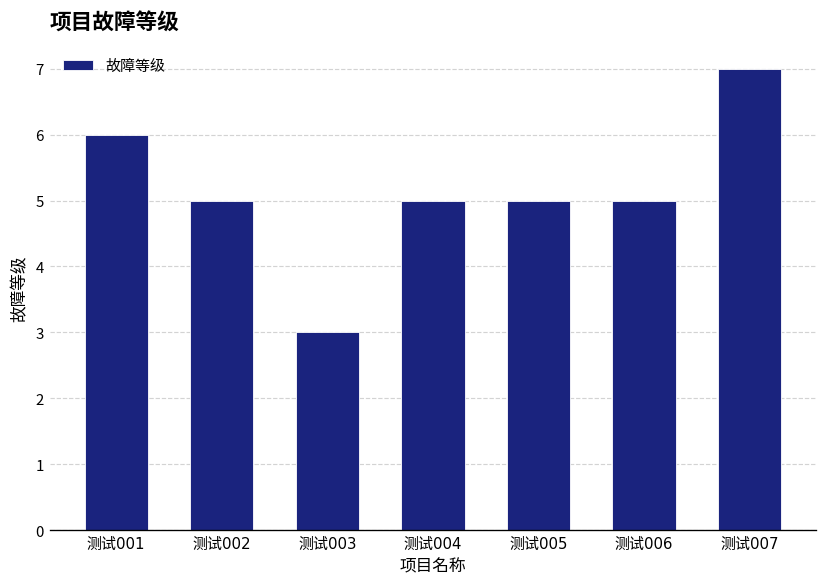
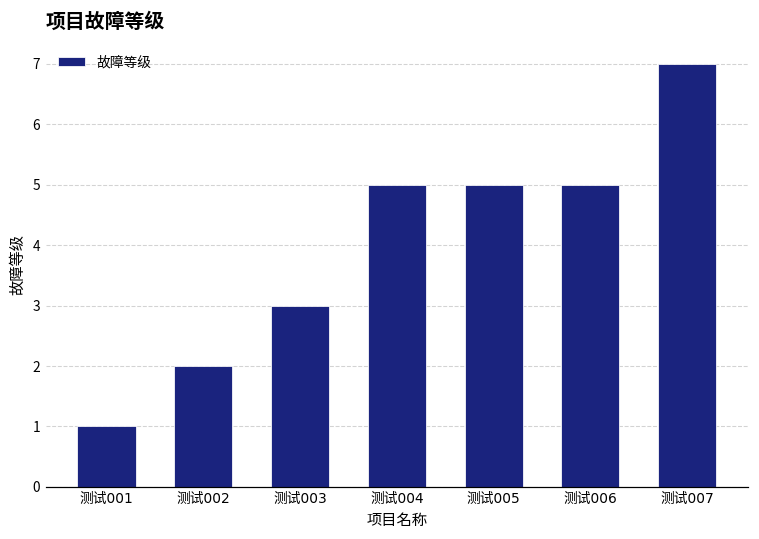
  {
-   "测试001": 6,
-   "测试002": 5,
+   "测试001": 1,
+   "测试002": 2,
    "测试003": 3,
    "测试004": 5,
    "测试005": 5,
    "测试006": 5,
    "测试007": 7
  }
